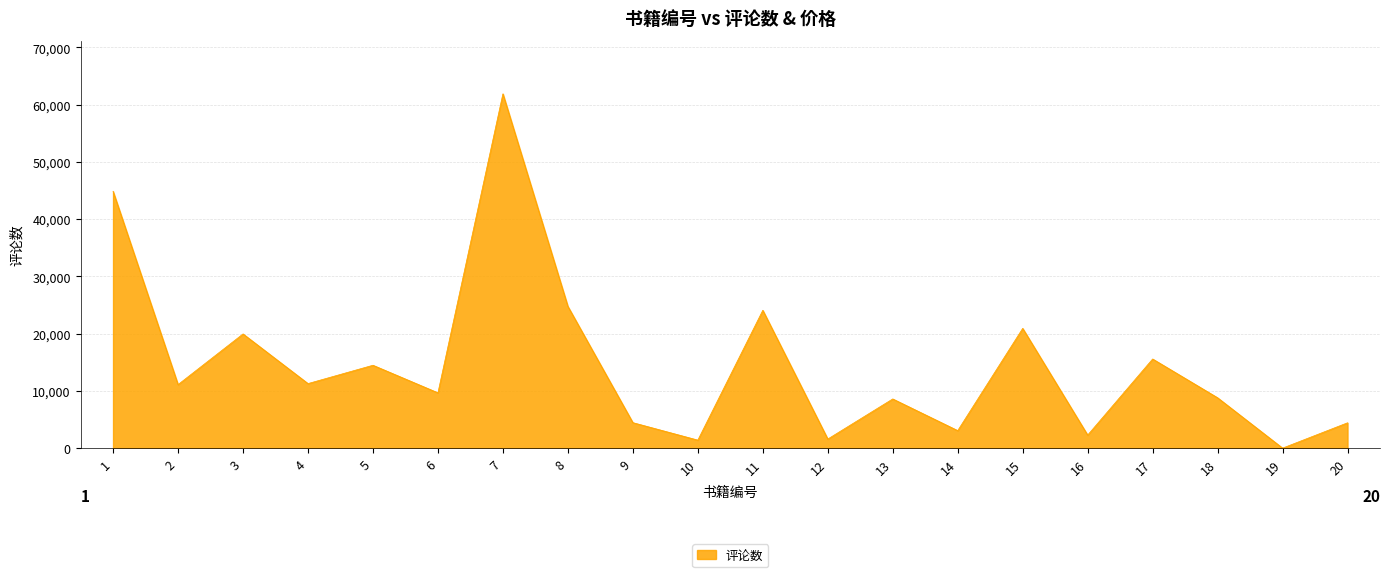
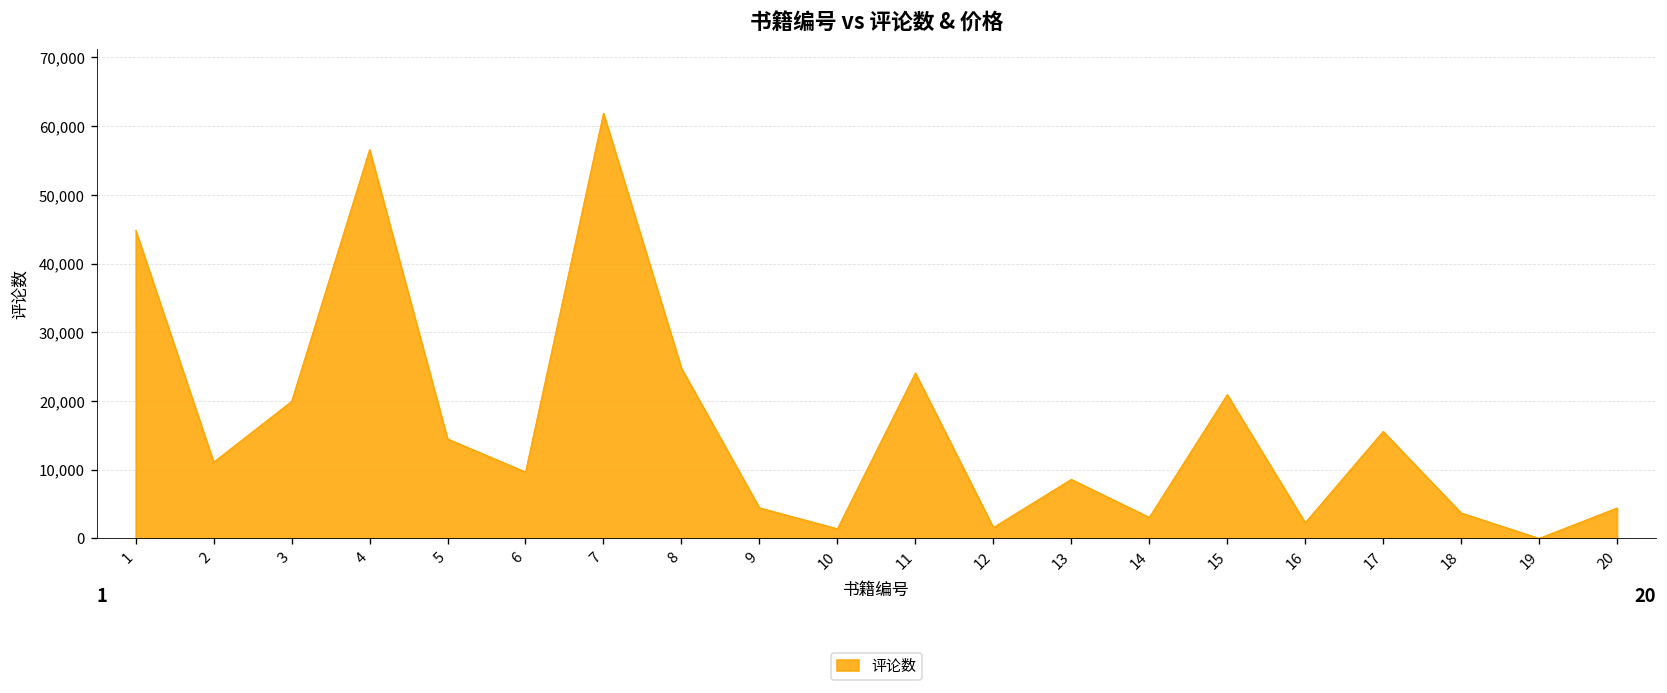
  {
    "1": "45,000",
    "2": "11,000",
    "3": "20,000",
-   "4": "11,000",
+   "4": "57,000",
    "5": "14,000",
    "6": "10,000",
    "7": "62,000",
    "8": "25,000",
    "9": "4,000",
    "10": "1,000",
    "11": "24,000",
    "12": "2,000",
    "13": "9,000",
    "14": "3,000",
    "15": "21,000",
    "16": "2,000",
    "17": "16,000",
-   "18": "9,000",
+   "18": "4,000",
    "19": "0",
    "20": "4,000"
  }
